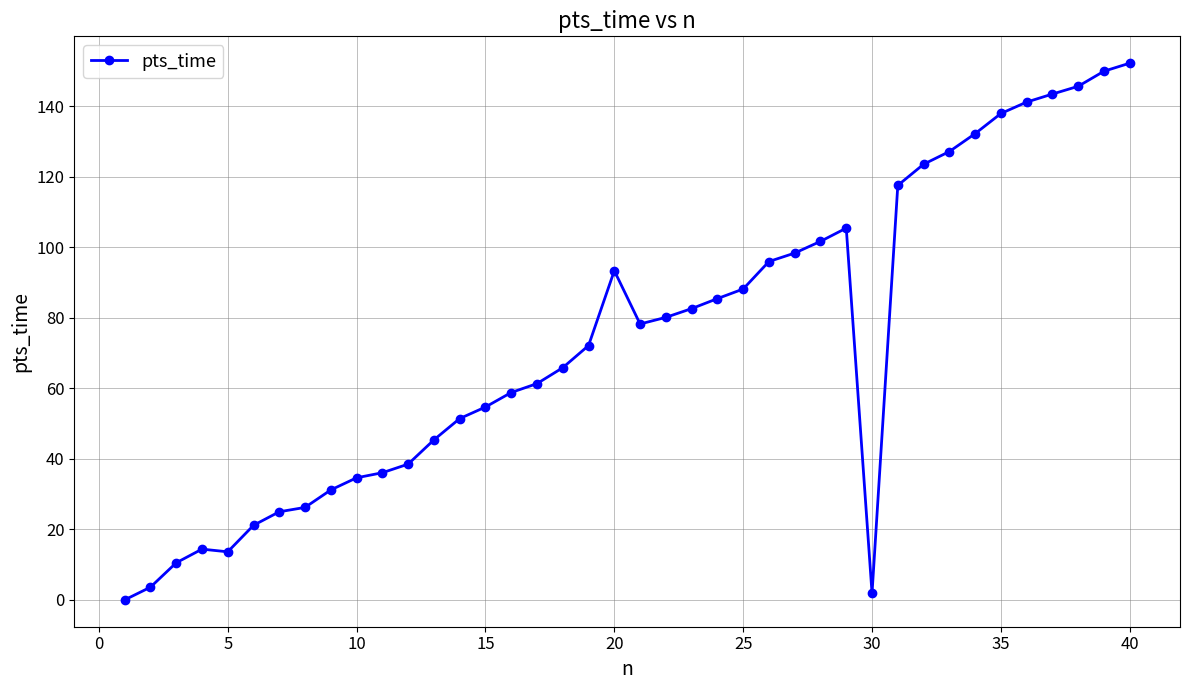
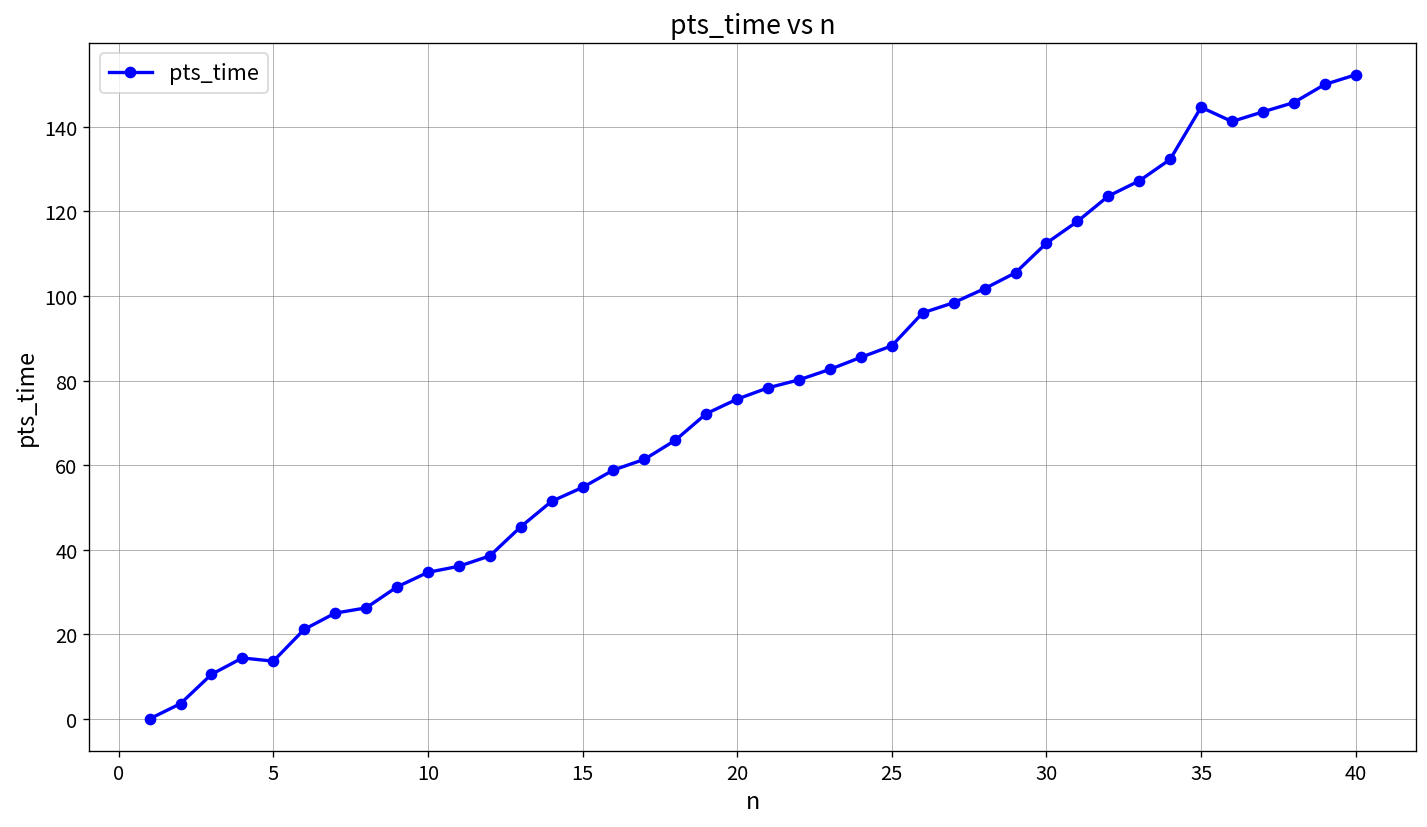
  {
    "5": 14,
    "10": 35,
    "15": 55,
-   "20": 93,
+   "20": 76,
    "25": 88,
-   "30": 2,
-   "35": 138,
+   "30": 112,
+   "35": 145,
    "40": 152
  }
